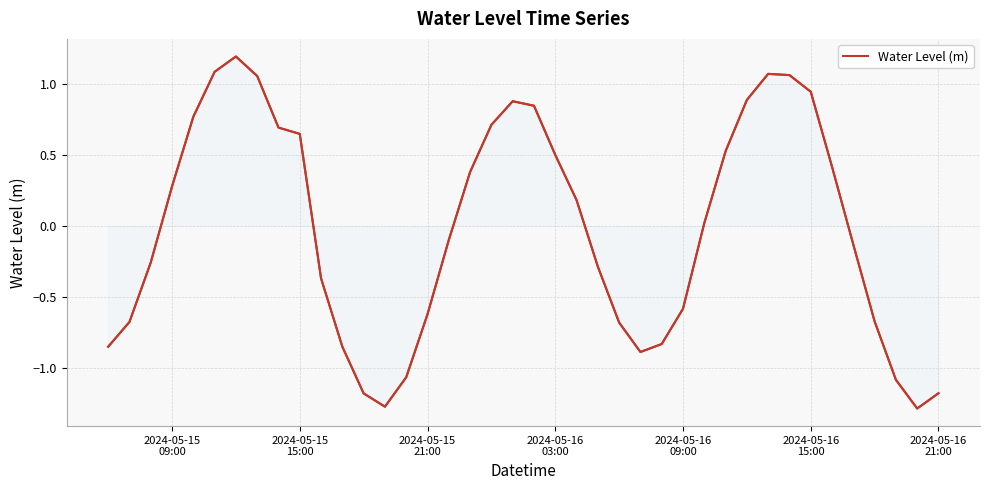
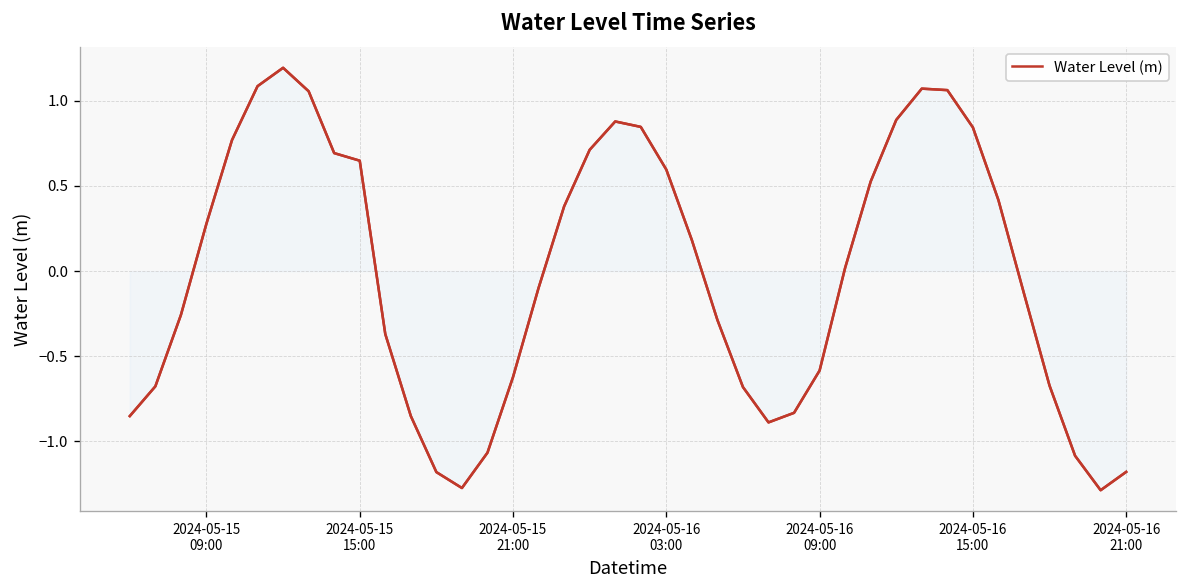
  {
    "Water Level (m)": {
      "2024-05-15 21:00": -0.62,
-     "2024-05-16 03:00": 0.50,
+     "2024-05-16 03:00": 0.60,
      "2024-05-16 09:00": -0.58,
-     "2024-05-16 15:00": 0.95,
+     "2024-05-16 15:00": 0.84,
      "2024-05-16 21:00": -1.18
    }
  }
